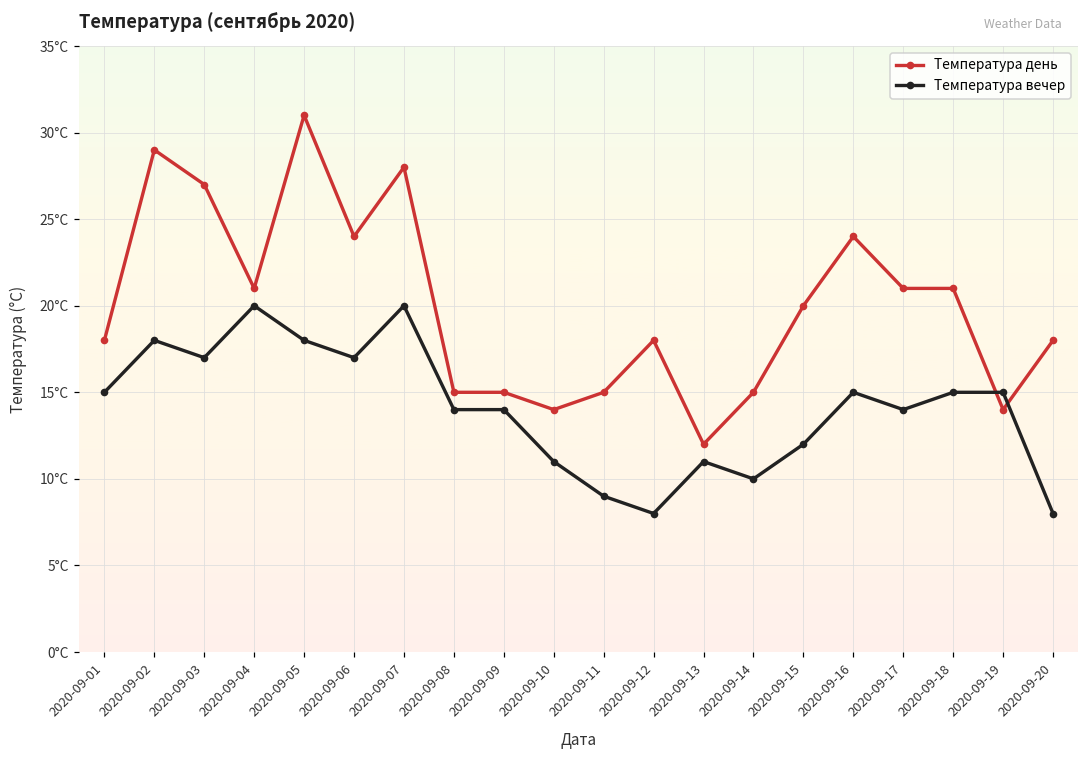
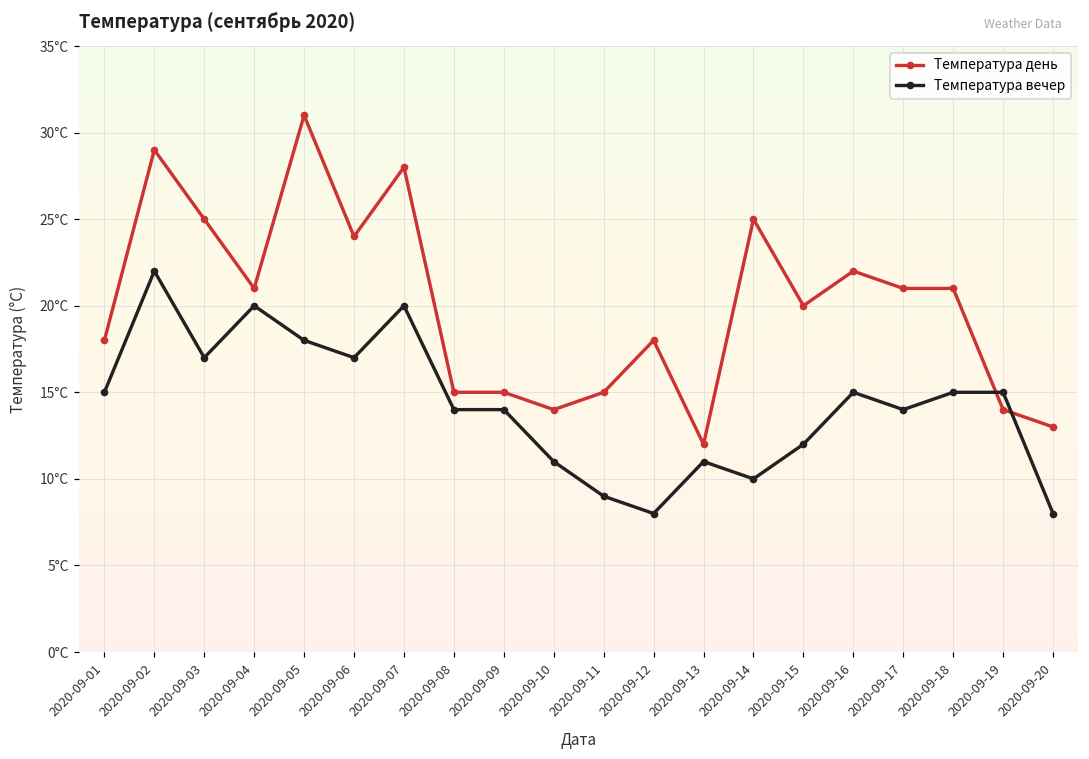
  {
    "Температура день": {
      "2020-09-01": "18°C",
      "2020-09-02": "29°C",
-     "2020-09-03": "27°C",
+     "2020-09-03": "25°C",
      "2020-09-04": "21°C",
      "2020-09-05": "31°C",
      "2020-09-06": "24°C",
      "2020-09-07": "28°C",
      "2020-09-08": "15°C",
      "2020-09-09": "15°C",
      "2020-09-10": "14°C",
      "2020-09-11": "15°C",
      "2020-09-12": "18°C",
      "2020-09-13": "12°C",
-     "2020-09-14": "15°C",
+     "2020-09-14": "25°C",
      "2020-09-15": "20°C",
-     "2020-09-16": "24°C",
+     "2020-09-16": "22°C",
      "2020-09-17": "21°C",
      "2020-09-18": "21°C",
      "2020-09-19": "14°C",
-     "2020-09-20": "18°C"
+     "2020-09-20": "13°C"
    },
    "Температура вечер": {
      "2020-09-01": "15°C",
-     "2020-09-02": "18°C",
+     "2020-09-02": "22°C",
      "2020-09-03": "17°C",
      "2020-09-04": "20°C",
      "2020-09-05": "18°C",
      "2020-09-06": "17°C",
      "2020-09-07": "20°C",
      "2020-09-08": "14°C",
      "2020-09-09": "14°C",
      "2020-09-10": "11°C",
      "2020-09-11": "9°C",
      "2020-09-12": "8°C",
      "2020-09-13": "11°C",
      "2020-09-14": "10°C",
      "2020-09-15": "12°C",
      "2020-09-16": "15°C",
      "2020-09-17": "14°C",
      "2020-09-18": "15°C",
      "2020-09-19": "15°C",
      "2020-09-20": "8°C"
    }
  }
